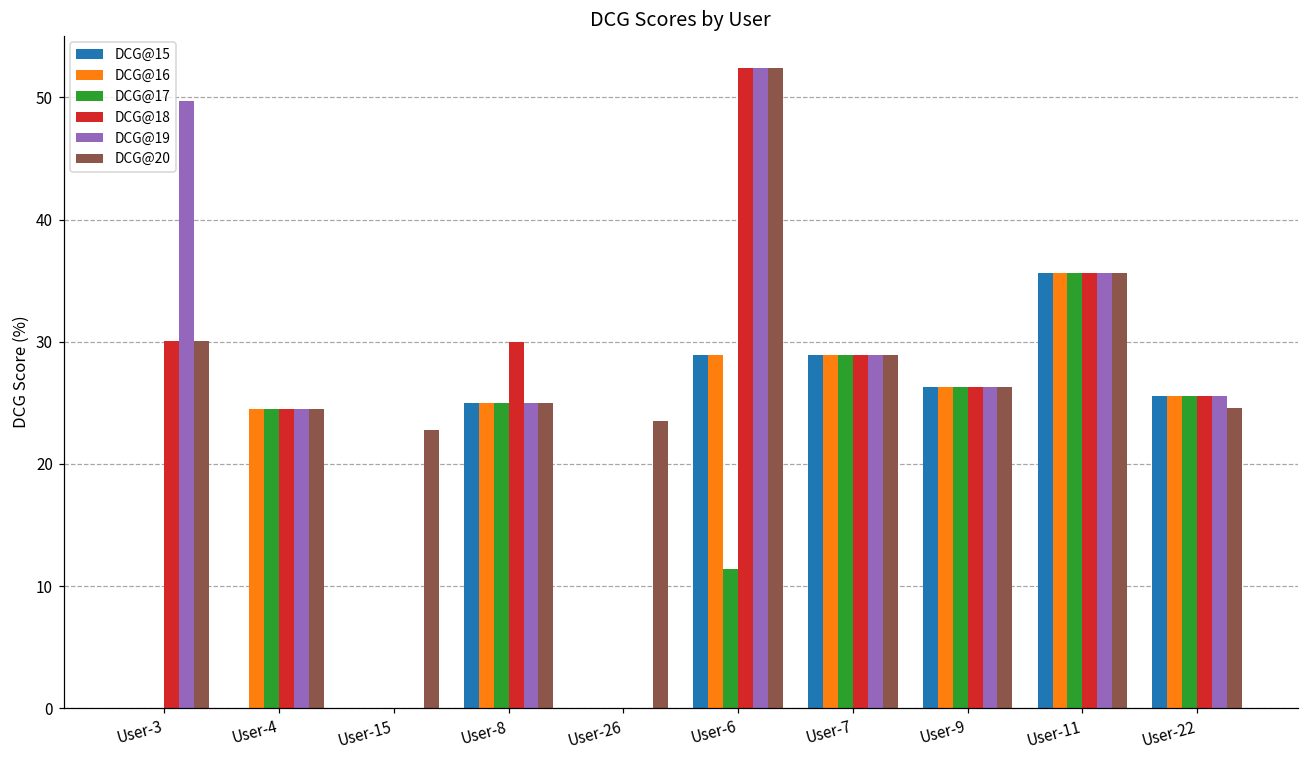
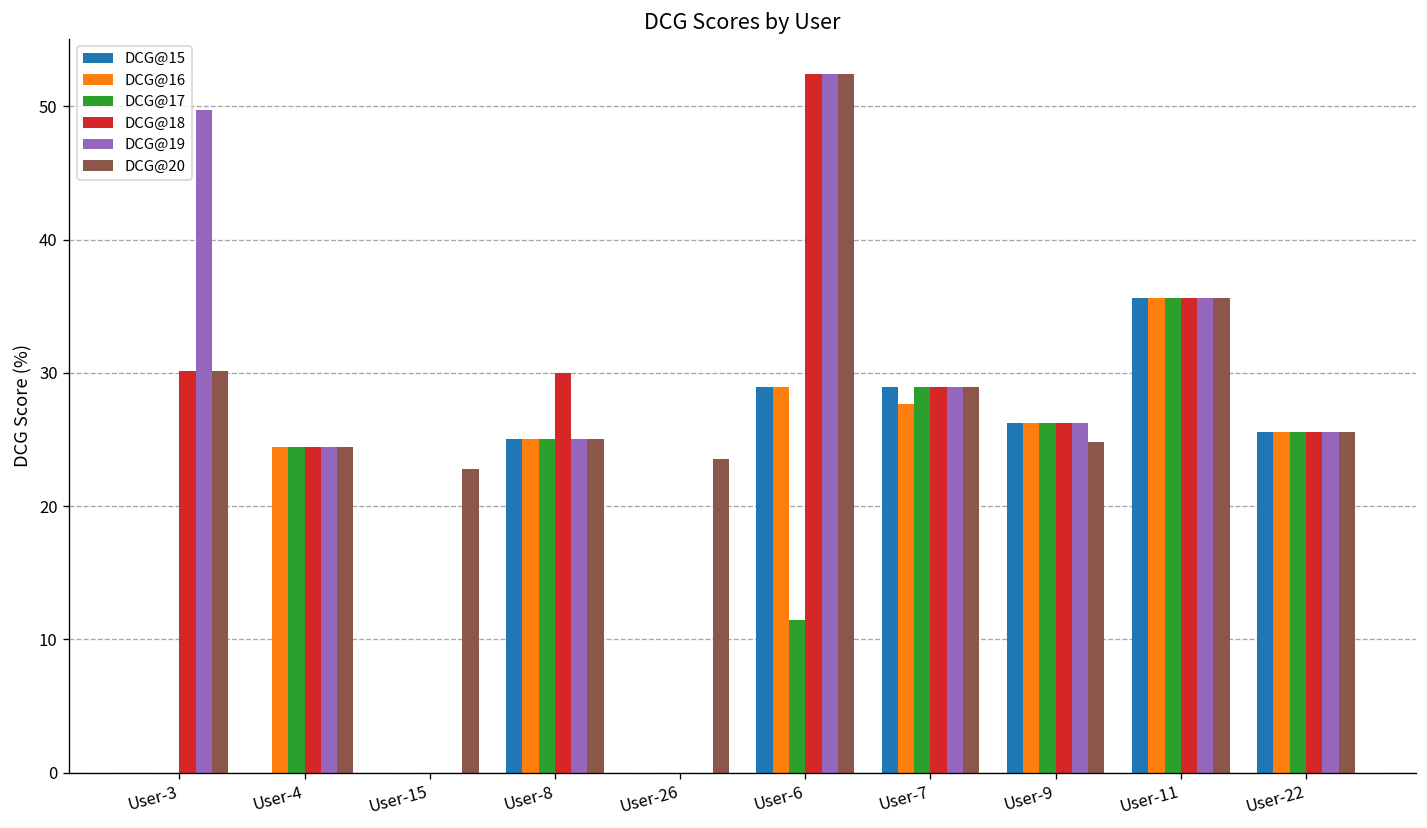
  {
    "DCG@15": {
      "User-3": 0.0,
      "User-4": 0.0,
      "User-15": 0.0,
      "User-8": 25.0,
      "User-26": 0.0,
      "User-6": 28.9,
      "User-7": 28.9,
      "User-9": 26.3,
      "User-11": 35.6,
      "User-22": 25.6
    },
    "DCG@16": {
      "User-3": 0.0,
      "User-4": 24.5,
      "User-15": 0.0,
      "User-8": 25.0,
      "User-26": 0.0,
      "User-6": 28.9,
-     "User-7": 28.9,
+     "User-7": 27.7,
      "User-9": 26.3,
      "User-11": 35.6,
      "User-22": 25.6
    },
    "DCG@17": {
      "User-3": 0.0,
      "User-4": 24.5,
      "User-15": 0.0,
      "User-8": 25.0,
      "User-26": 0.0,
      "User-6": 11.4,
      "User-7": 28.9,
      "User-9": 26.3,
      "User-11": 35.6,
      "User-22": 25.6
    },
    "DCG@18": {
      "User-3": 30.1,
      "User-4": 24.5,
      "User-15": 0.0,
      "User-8": 30.0,
      "User-26": 0.0,
      "User-6": 52.4,
      "User-7": 28.9,
      "User-9": 26.3,
      "User-11": 35.6,
      "User-22": 25.6
    },
    "DCG@19": {
      "User-3": 49.8,
      "User-4": 24.5,
      "User-15": 0.0,
      "User-8": 25.0,
      "User-26": 0.0,
      "User-6": 52.4,
      "User-7": 28.9,
      "User-9": 26.3,
      "User-11": 35.6,
      "User-22": 25.6
    },
    "DCG@20": {
      "User-3": 30.1,
      "User-4": 24.5,
      "User-15": 22.8,
      "User-8": 25.0,
      "User-26": 23.5,
      "User-6": 52.4,
      "User-7": 28.9,
-     "User-9": 26.3,
+     "User-9": 24.8,
      "User-11": 35.6,
-     "User-22": 24.6
+     "User-22": 25.6
    }
  }
